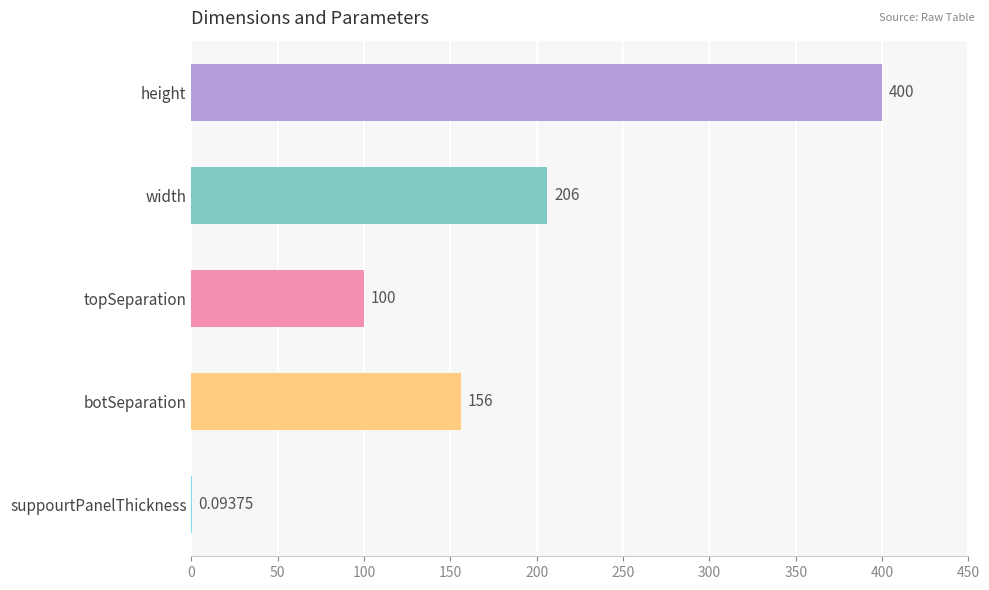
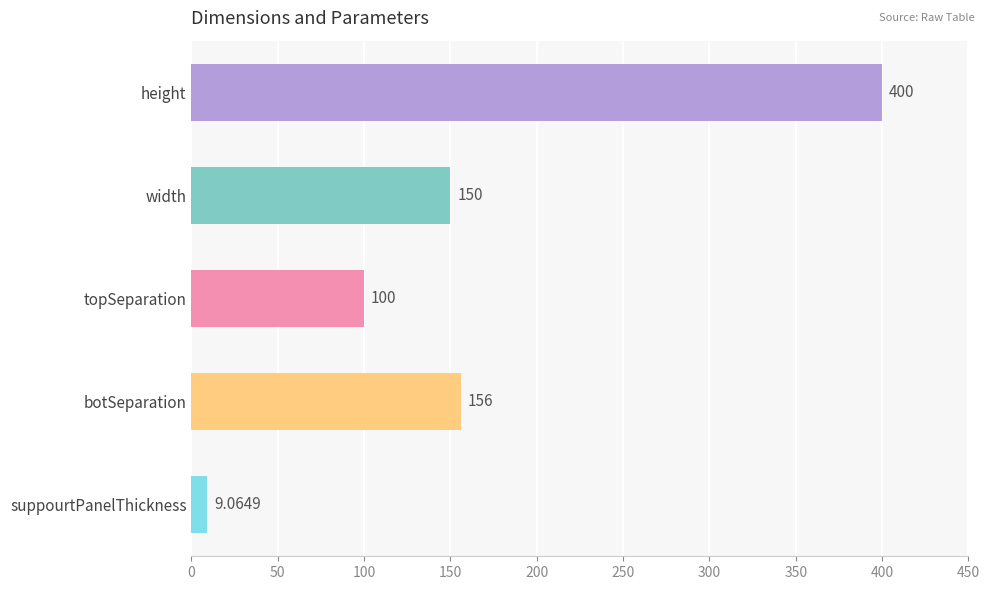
  {
    "height": 400,
-   "width": 206,
+   "width": 150,
    "topSeparation": 100,
    "botSeparation": 156,
-   "suppourtPanelThickness": 0.09375
+   "suppourtPanelThickness": 9.0649
  }
